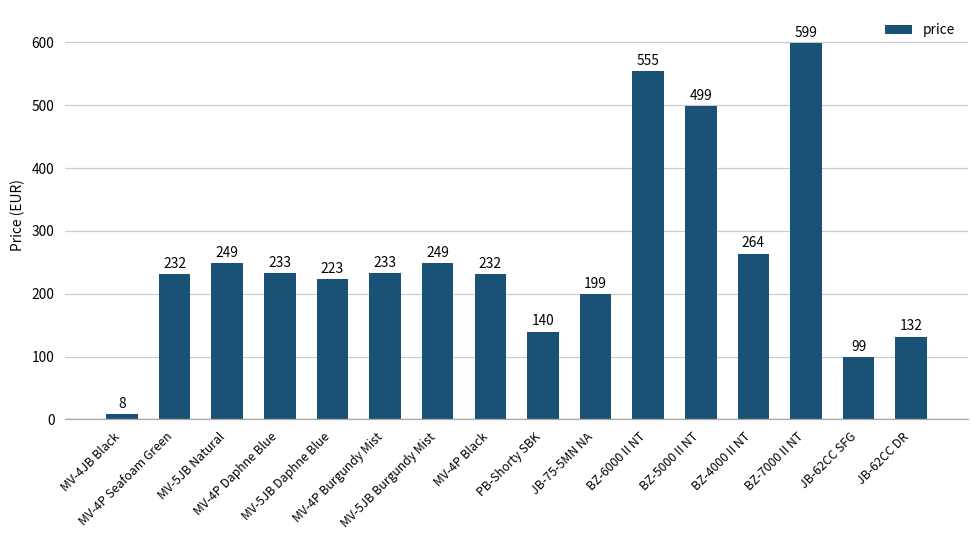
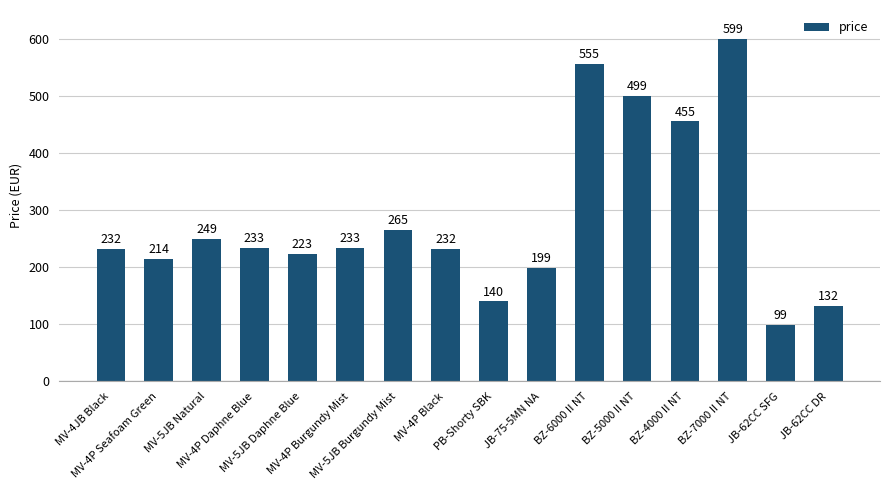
  {
-   "MV-4JB Black": 8,
-   "MV-4P Seafoam Green": 232,
+   "MV-4JB Black": 232,
+   "MV-4P Seafoam Green": 214,
    "MV-5JB Natural": 249,
    "MV-4P Daphne Blue": 233,
    "MV-5JB Daphne Blue": 223,
    "MV-4P Burgundy Mist": 233,
-   "MV-5JB Burgundy Mist": 249,
+   "MV-5JB Burgundy Mist": 265,
    "MV-4P Black": 232,
    "PB-Shorty SBK": 140,
    "JB-75-5MN NA": 199,
    "BZ-6000 II NT": 555,
    "BZ-5000 II NT": 499,
-   "BZ-4000 II NT": 264,
+   "BZ-4000 II NT": 455,
    "BZ-7000 II NT": 599,
    "JB-62CC SFG": 99,
    "JB-62CC DR": 132
  }
